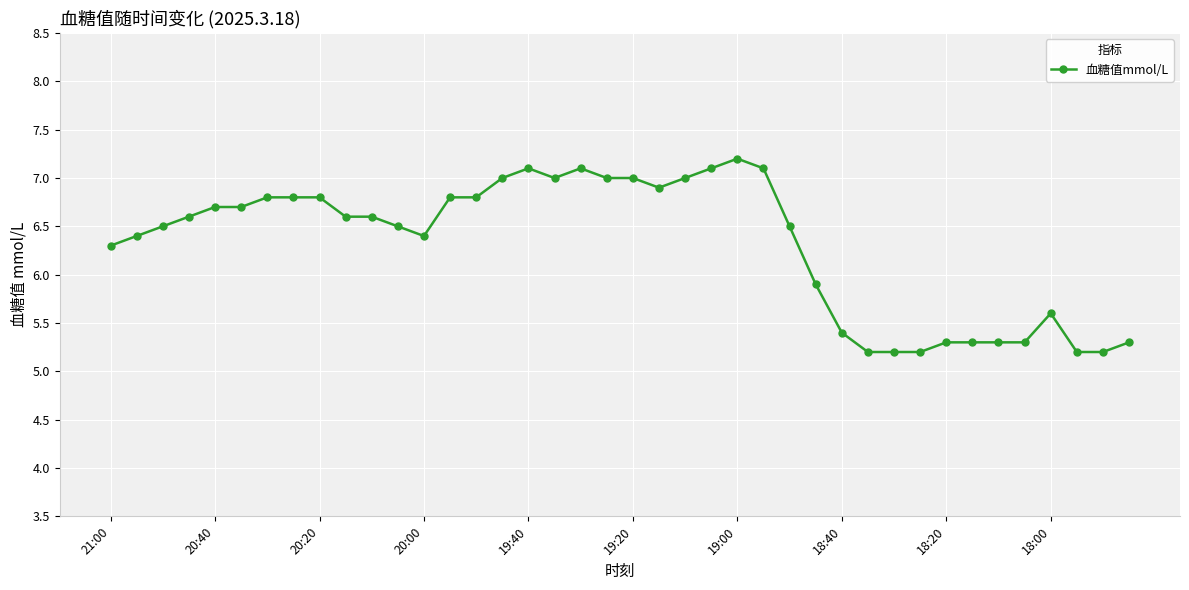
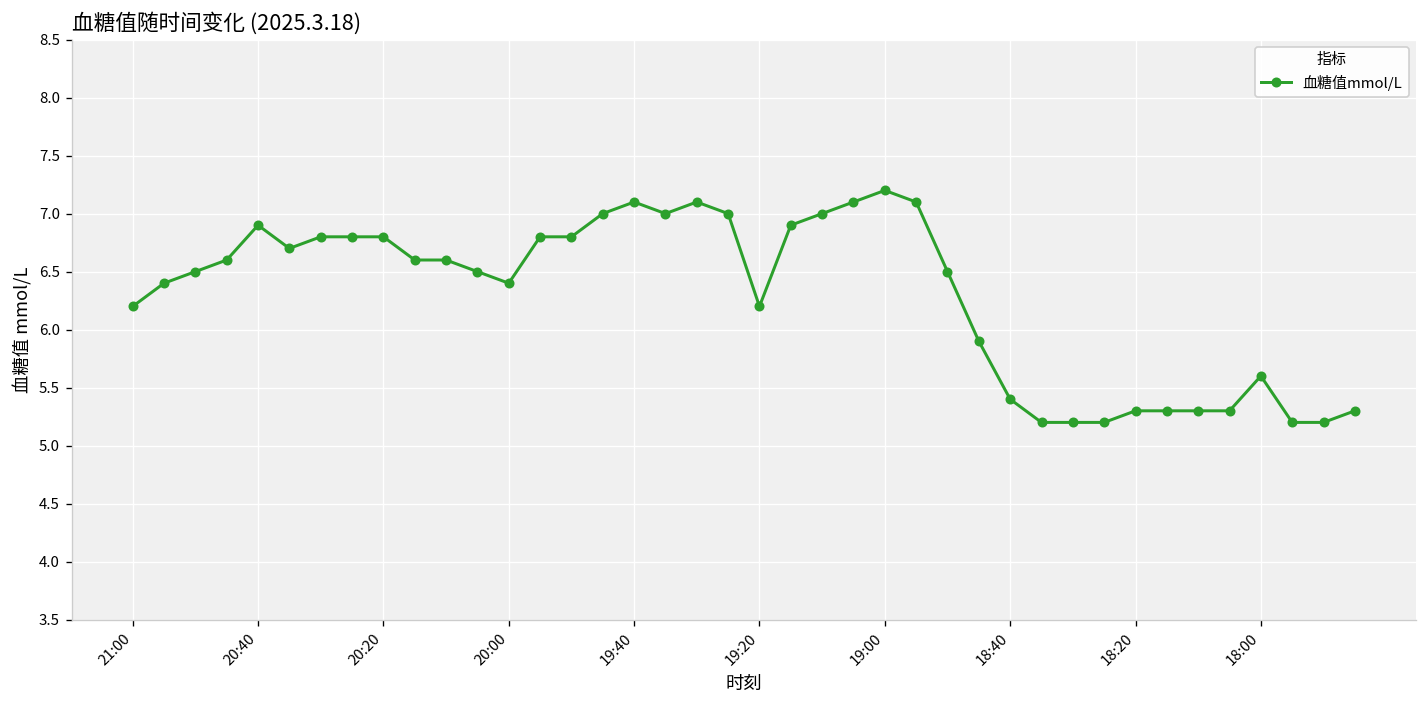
  {
-   "21:00": 6.3,
-   "20:40": 6.7,
+   "21:00": 6.2,
+   "20:40": 6.9,
    "20:20": 6.8,
    "20:00": 6.4,
    "19:40": 7.1,
-   "19:20": 7.0,
+   "19:20": 6.2,
    "19:00": 7.2,
    "18:40": 5.4,
    "18:20": 5.3,
    "18:00": 5.6
  }
